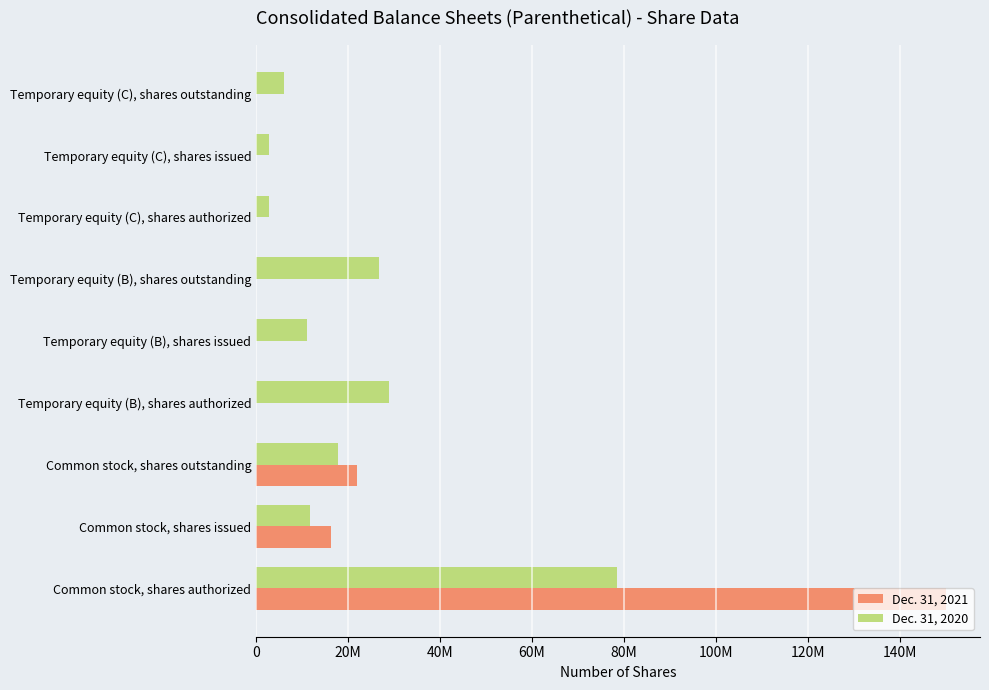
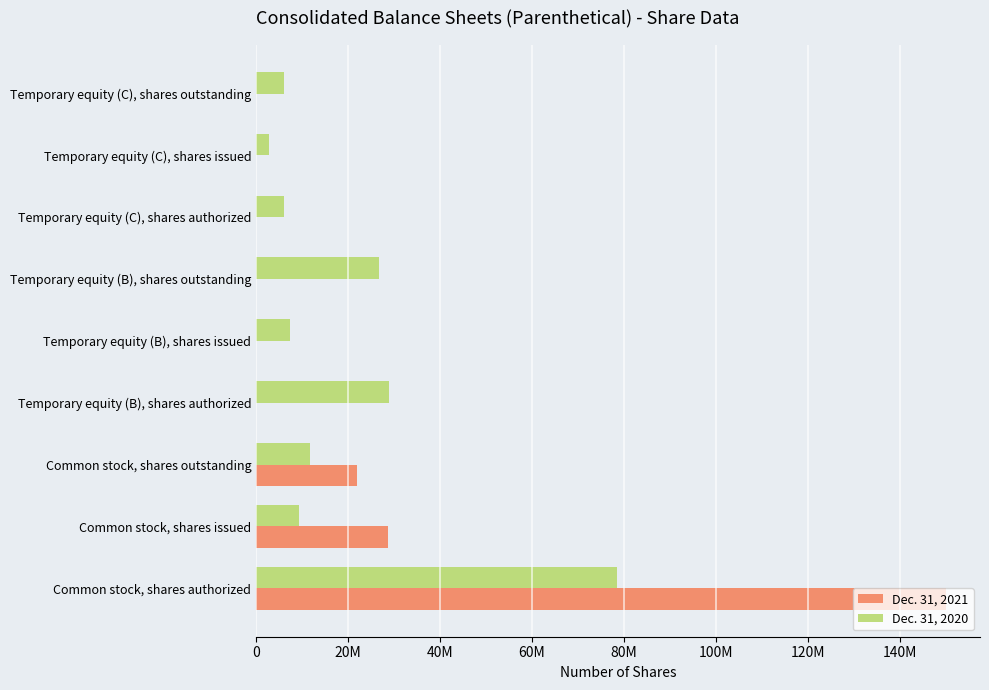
  {
    "Dec. 31, 2021": {
      "Temporary equity (C), shares outstanding": 0,
      "Temporary equity (C), shares issued": 0,
      "Temporary equity (C), shares authorized": 0,
      "Temporary equity (B), shares outstanding": 0,
      "Temporary equity (B), shares issued": 0,
      "Temporary equity (B), shares authorized": 0,
      "Common stock, shares outstanding": 22000000,
-     "Common stock, shares issued": 16000000
+     "Common stock, shares issued": 29000000
    },
    "Dec. 31, 2020": {
      "Temporary equity (C), shares outstanding": 6000000,
      "Temporary equity (C), shares issued": 3000000,
-     "Temporary equity (C), shares authorized": 3000000,
+     "Temporary equity (C), shares authorized": 6000000,
      "Temporary equity (B), shares outstanding": 27000000,
-     "Temporary equity (B), shares issued": 11000000,
+     "Temporary equity (B), shares issued": 7000000,
      "Temporary equity (B), shares authorized": 29000000,
-     "Common stock, shares outstanding": 18000000,
-     "Common stock, shares issued": 12000000,
+     "Common stock, shares outstanding": 12000000,
+     "Common stock, shares issued": 9000000,
      "Common stock, shares authorized": 79000000
    }
  }
